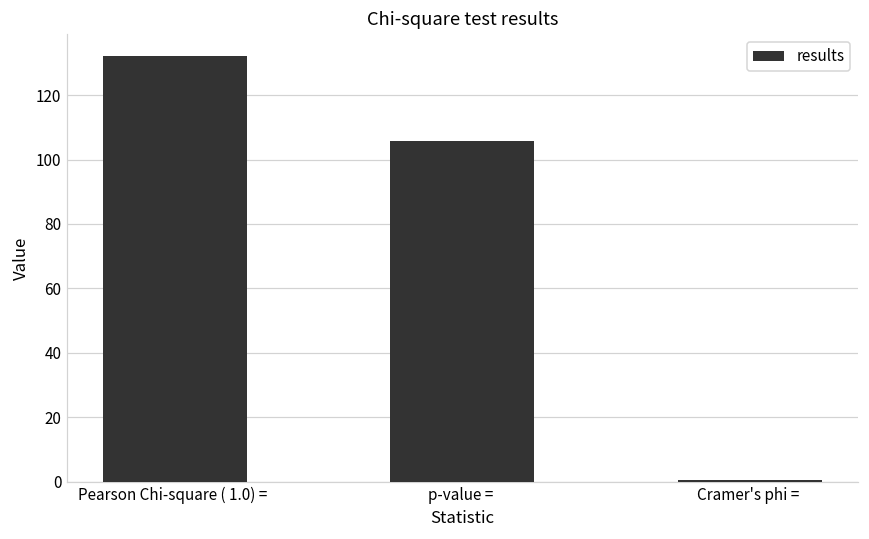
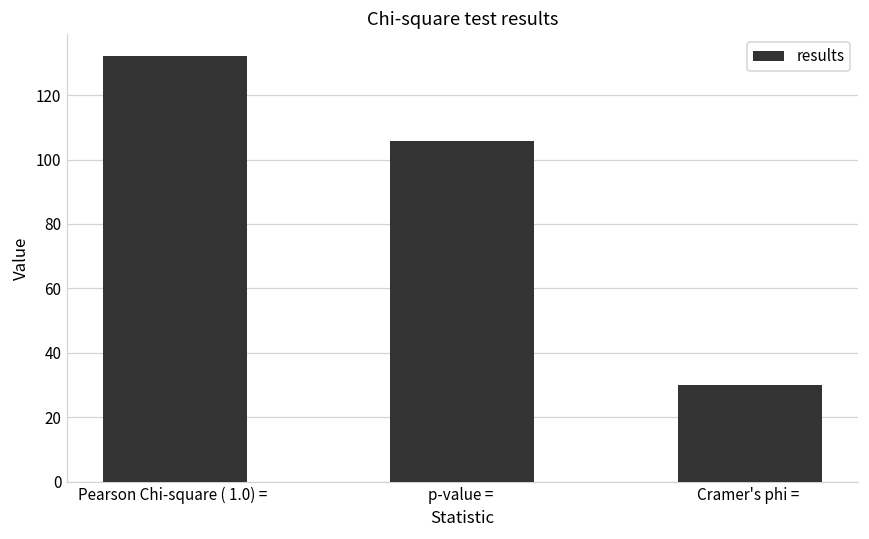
  {
    "Pearson Chi-square ( 1.0) =": 132,
    "p-value =": 106,
-   "Cramer's phi =": 1
+   "Cramer's phi =": 30
  }
